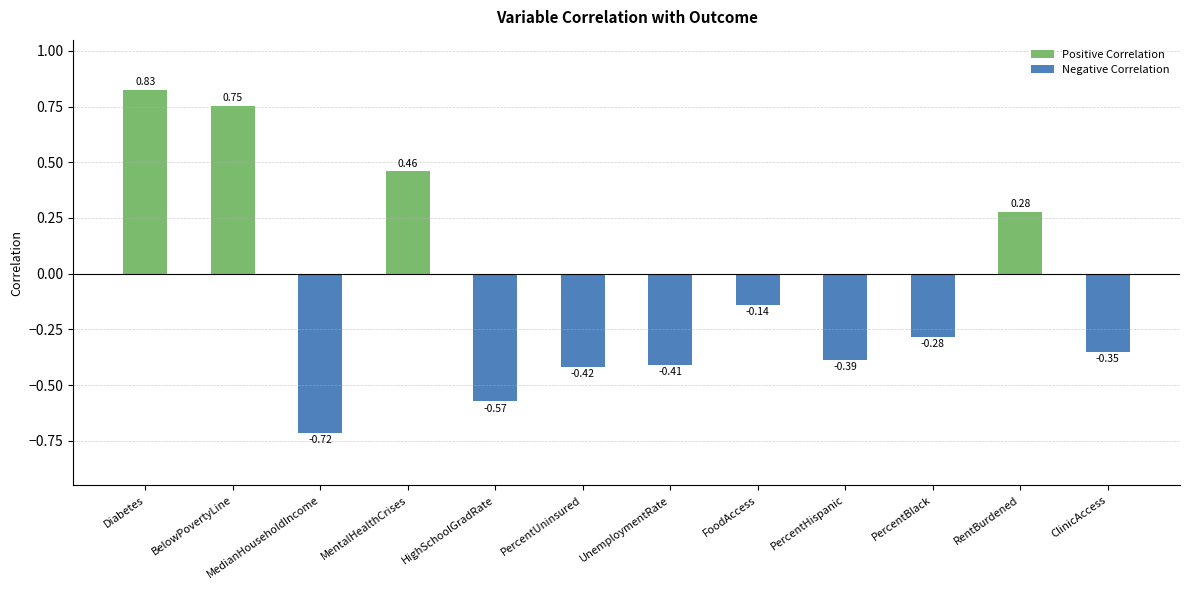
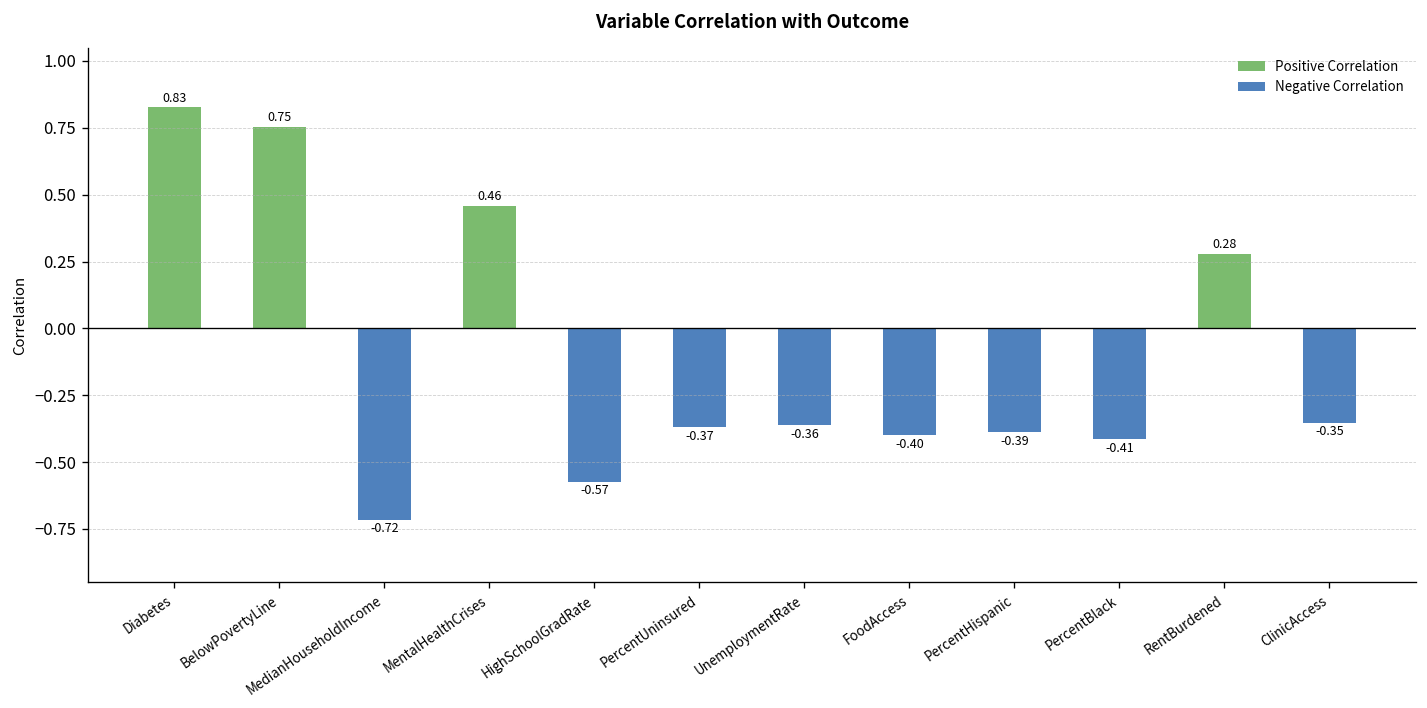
  {
    "Diabetes": 0.83,
    "BelowPovertyLine": 0.75,
    "MedianHouseholdIncome": -0.72,
    "MentalHealthCrises": 0.46,
    "HighSchoolGradRate": -0.57,
-   "PercentUninsured": -0.42,
-   "UnemploymentRate": -0.41,
-   "FoodAccess": -0.14,
+   "PercentUninsured": -0.37,
+   "UnemploymentRate": -0.36,
+   "FoodAccess": -0.40,
    "PercentHispanic": -0.39,
-   "PercentBlack": -0.28,
+   "PercentBlack": -0.41,
    "RentBurdened": 0.28,
    "ClinicAccess": -0.35
  }
